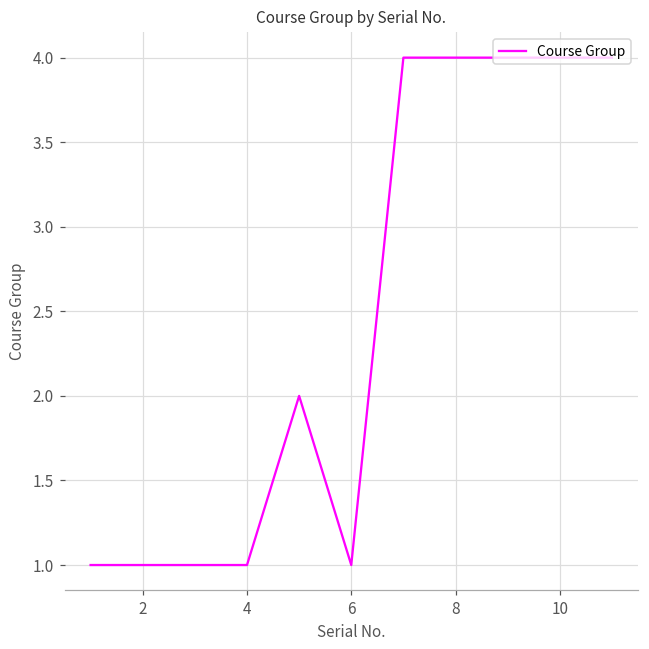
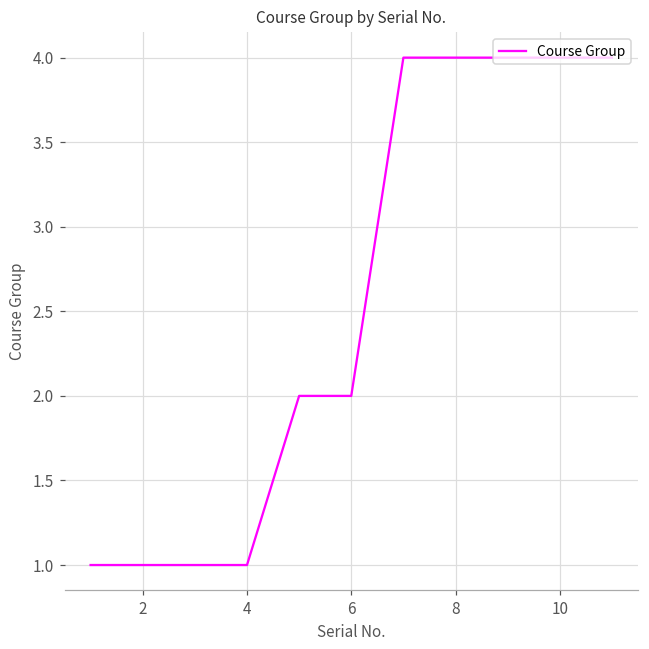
  {
    "2": 1,
    "4": 1,
-   "6": 1,
+   "6": 2,
    "8": 4
  }
